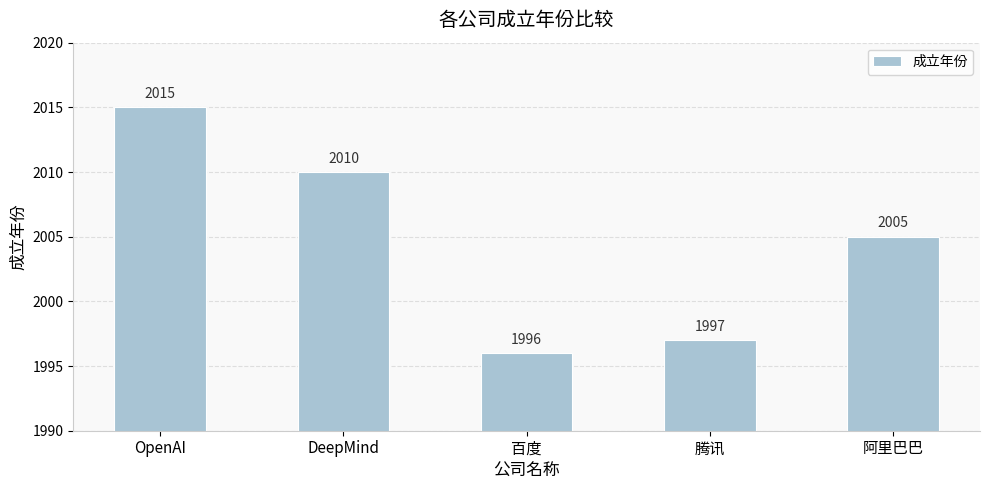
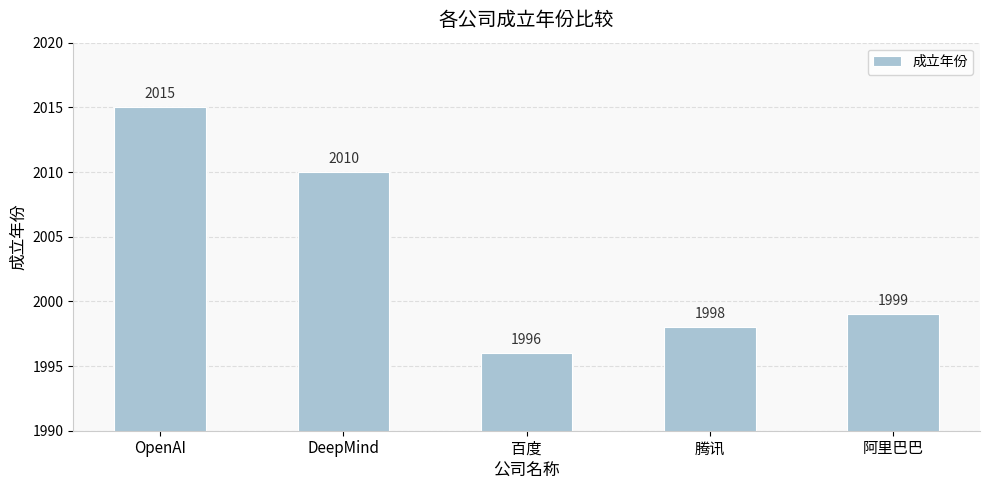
  {
    "OpenAI": 2015,
    "DeepMind": 2010,
    "百度": 1996,
-   "腾讯": 1997,
-   "阿里巴巴": 2005
+   "腾讯": 1998,
+   "阿里巴巴": 1999
  }
